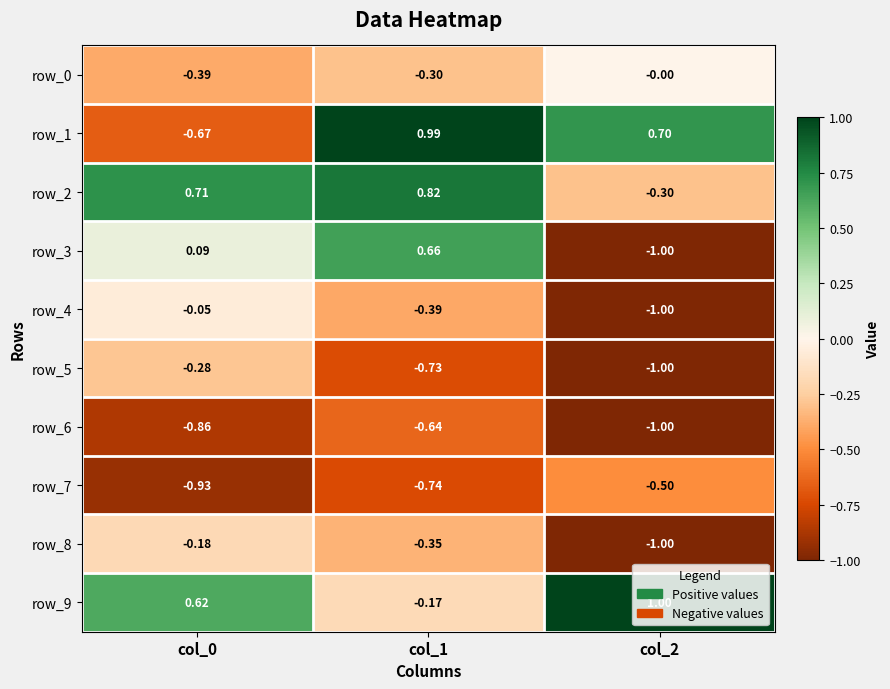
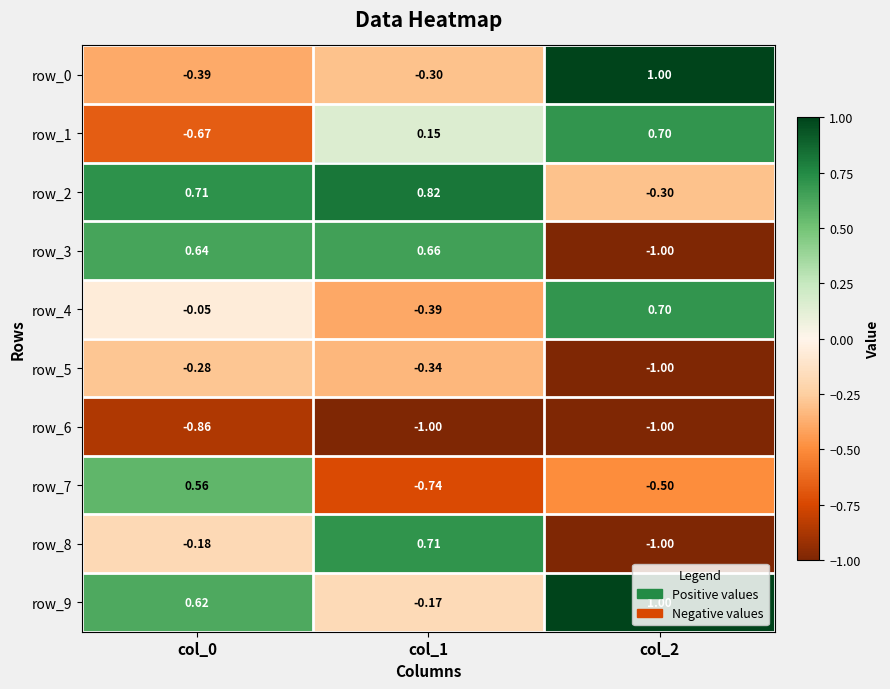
  {
    "row_0": {
      "col_0": -0.39,
      "col_1": -0.30,
-     "col_2": -0.00
+     "col_2": 1.00
    },
    "row_1": {
      "col_0": -0.67,
-     "col_1": 0.99,
+     "col_1": 0.15,
      "col_2": 0.70
    },
    "row_2": {
      "col_0": 0.71,
      "col_1": 0.82,
      "col_2": -0.30
    },
    "row_3": {
-     "col_0": 0.09,
+     "col_0": 0.64,
      "col_1": 0.66,
      "col_2": -1.00
    },
    "row_4": {
      "col_0": -0.05,
      "col_1": -0.39,
-     "col_2": -1.00
+     "col_2": 0.70
    },
    "row_5": {
      "col_0": -0.28,
-     "col_1": -0.73,
+     "col_1": -0.34,
      "col_2": -1.00
    },
    "row_6": {
      "col_0": -0.86,
-     "col_1": -0.64,
+     "col_1": -1.00,
      "col_2": -1.00
    },
    "row_7": {
-     "col_0": -0.93,
+     "col_0": 0.56,
      "col_1": -0.74,
      "col_2": -0.50
    },
    "row_8": {
      "col_0": -0.18,
-     "col_1": -0.35,
+     "col_1": 0.71,
      "col_2": -1.00
    },
    "row_9": {
      "col_0": 0.62,
      "col_1": -0.17
    }
  }
